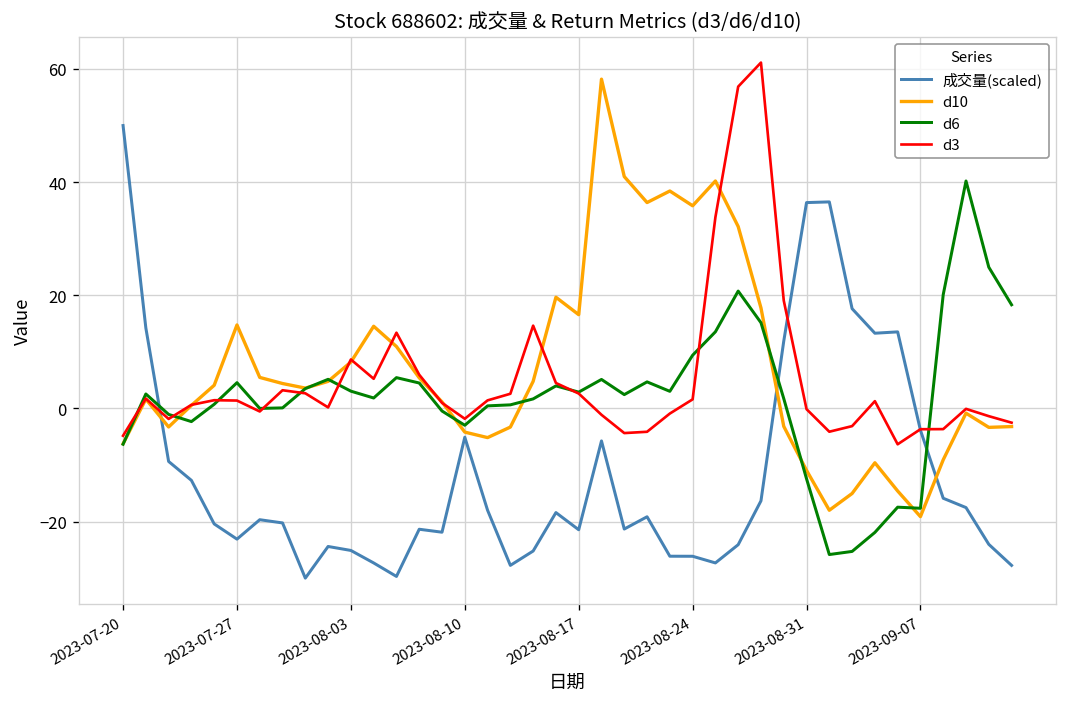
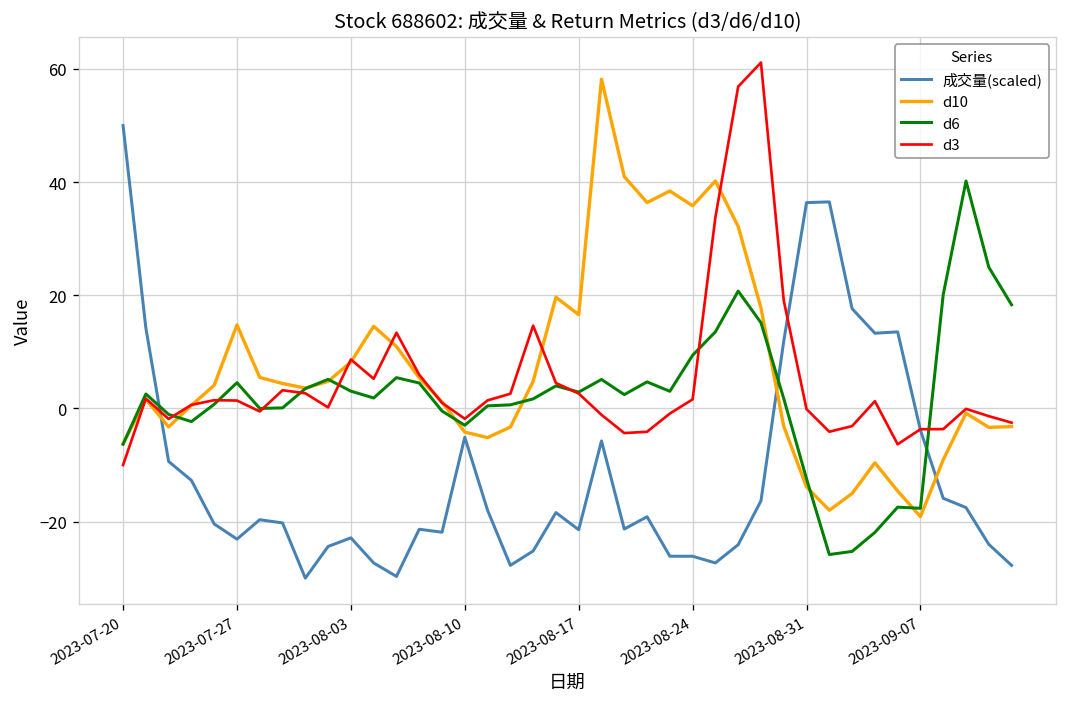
  {
    "成交量(scaled)": {
      "2023-07-20": 50,
      "2023-07-27": -23,
-     "2023-08-03": -25,
+     "2023-08-03": -23,
      "2023-08-10": -5,
      "2023-08-17": -21,
      "2023-08-24": -26,
      "2023-08-31": 36
    },
    "d10": {
      "2023-07-27": 15,
      "2023-08-10": -4,
      "2023-08-17": 17,
      "2023-08-24": 36,
-     "2023-08-31": -11,
+     "2023-08-31": -14,
      "2023-09-07": -19
    },
    "d6": {
      "2023-07-27": 5,
      "2023-08-03": 3,
      "2023-08-10": -3,
      "2023-08-24": 9,
      "2023-08-31": -12,
      "2023-09-07": -18
    },
    "d3": {
-     "2023-07-20": -5,
+     "2023-07-20": -10,
      "2023-07-27": 1,
      "2023-08-10": -2,
      "2023-08-24": 2,
      "2023-08-31": 0
    }
  }
